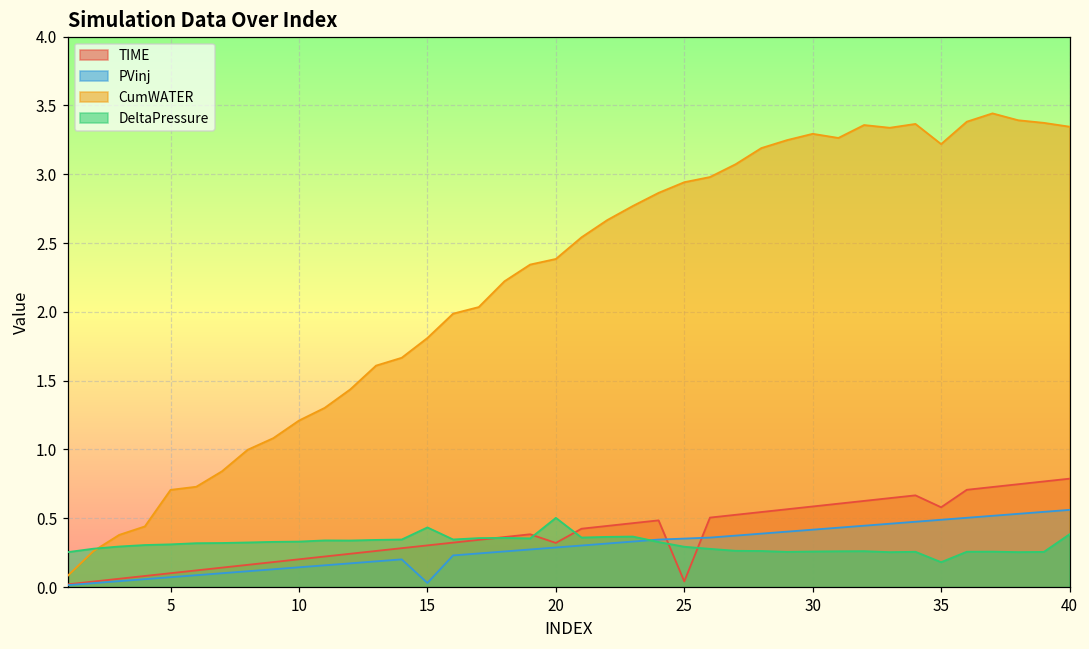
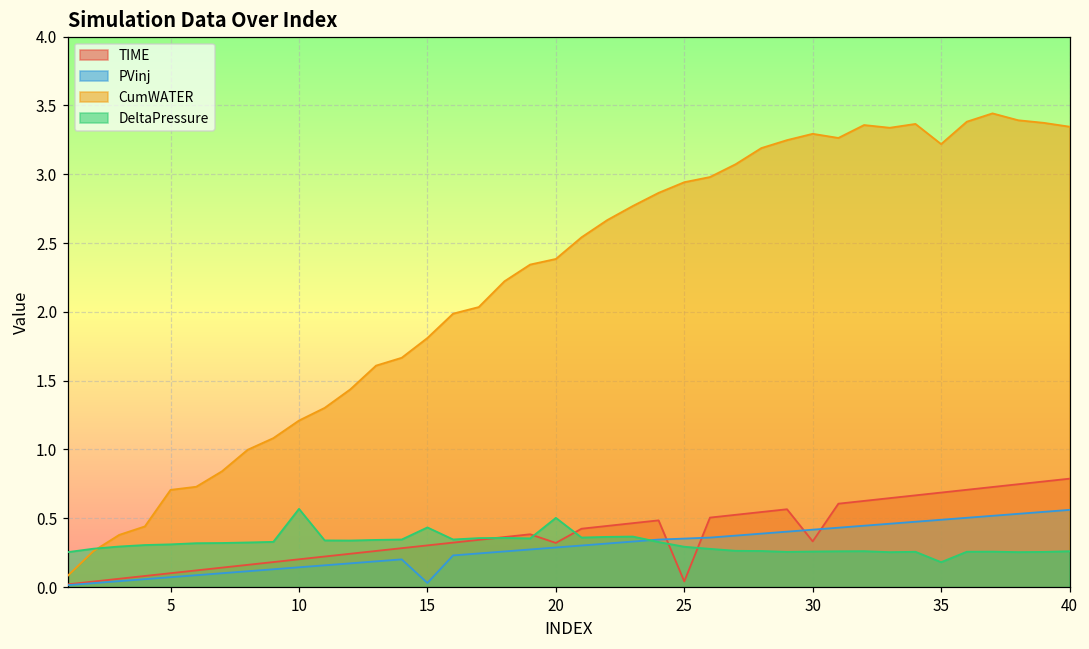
  {
    "TIME": {
      "5": 0.10,
      "10": 0.20,
      "15": 0.30,
      "20": 0.32,
      "25": 0.04,
-     "30": 0.59,
-     "35": 0.58,
+     "30": 0.33,
+     "35": 0.69,
      "40": 0.79
    },
    "PVinj": {
      "5": 0.07,
      "10": 0.14,
      "15": 0.03,
      "20": 0.29,
      "25": 0.35,
      "30": 0.42,
      "35": 0.49,
      "40": 0.56
    },
    "CumWATER": {
      "5": 0.71,
      "10": 1.21,
      "15": 1.81,
      "20": 2.38,
      "25": 2.94,
      "30": 3.29,
      "35": 3.22,
      "40": 3.35
    },
    "DeltaPressure": {
      "5": 0.31,
-     "10": 0.33,
+     "10": 0.57,
      "15": 0.43,
      "20": 0.50,
      "25": 0.29,
      "30": 0.26,
      "35": 0.18,
-     "40": 0.38
+     "40": 0.26
    }
  }
